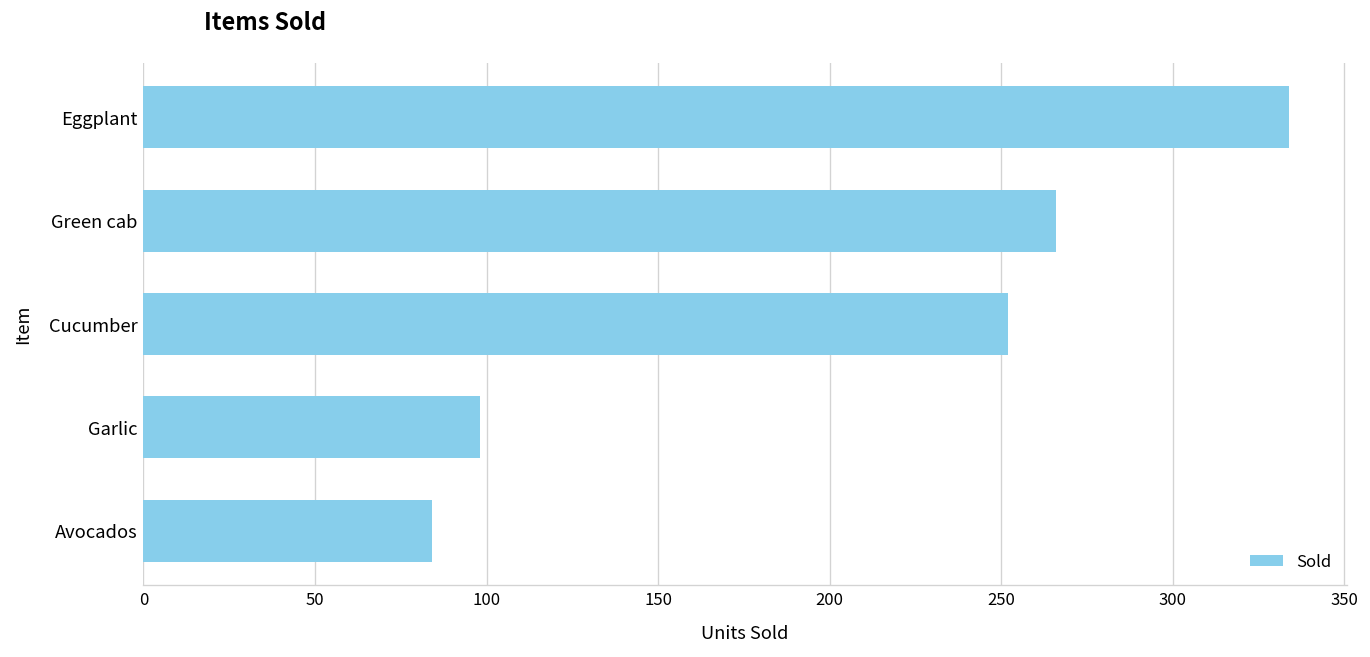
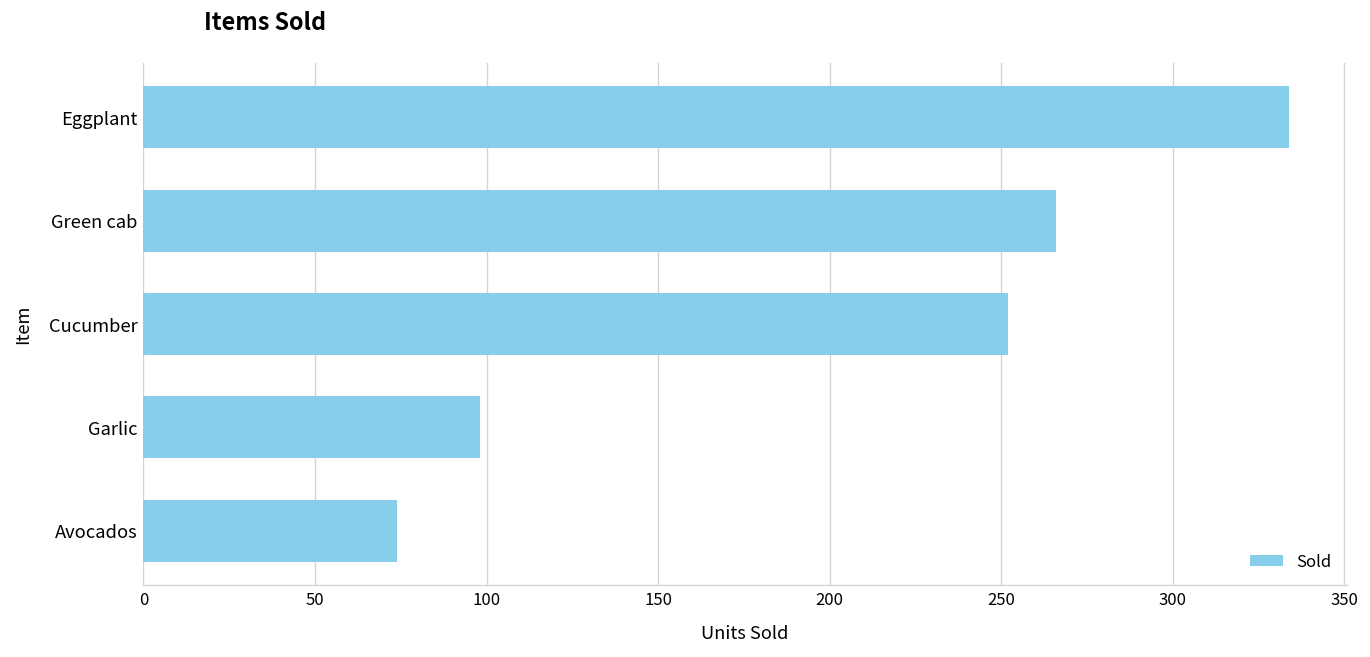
  {
    "Eggplant": 334,
    "Green cab": 266,
    "Cucumber": 252,
    "Garlic": 98,
-   "Avocados": 84
+   "Avocados": 74
  }
